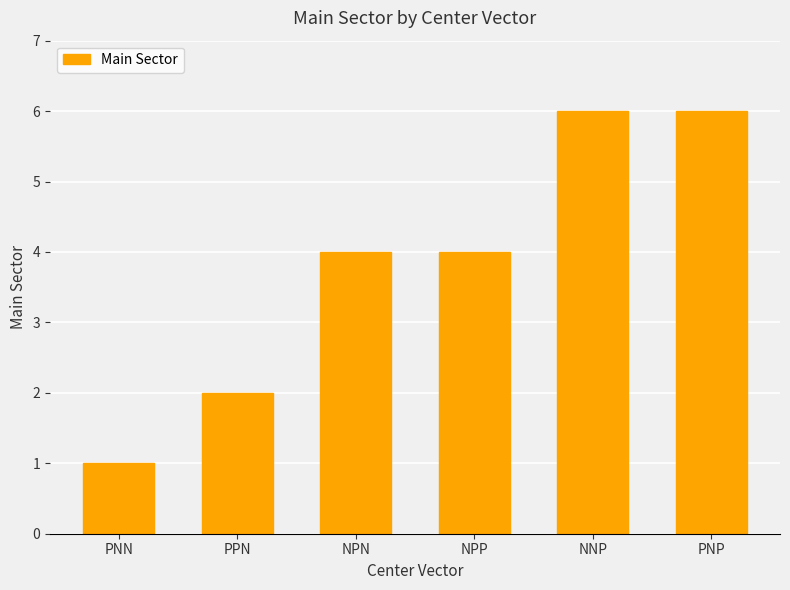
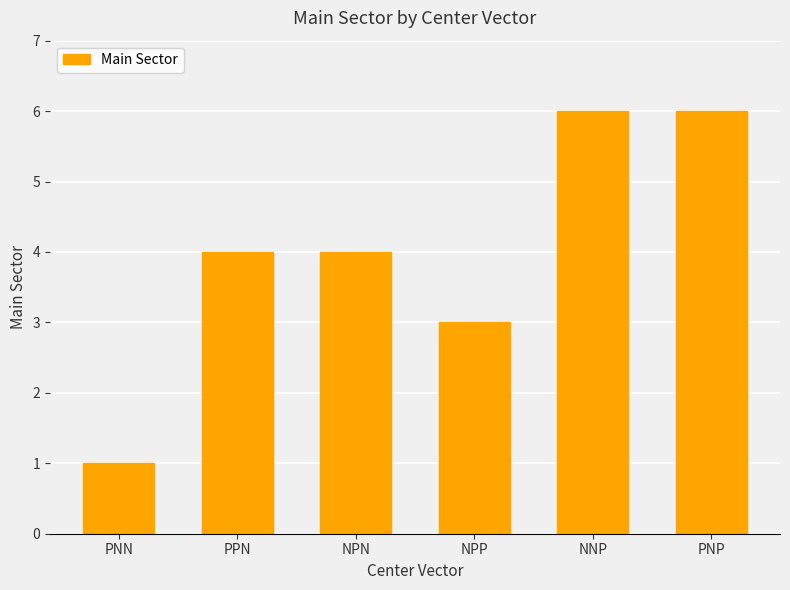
  {
    "PNN": 1,
-   "PPN": 2,
+   "PPN": 4,
    "NPN": 4,
-   "NPP": 4,
+   "NPP": 3,
    "NNP": 6,
    "PNP": 6
  }
